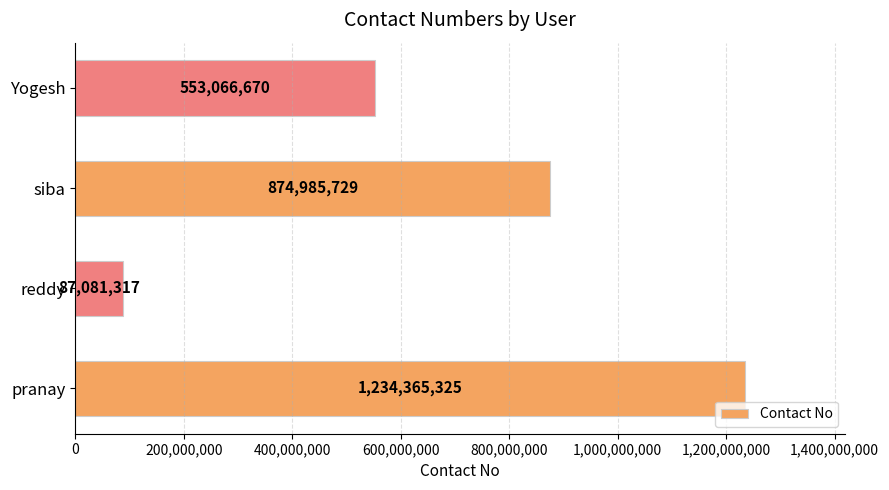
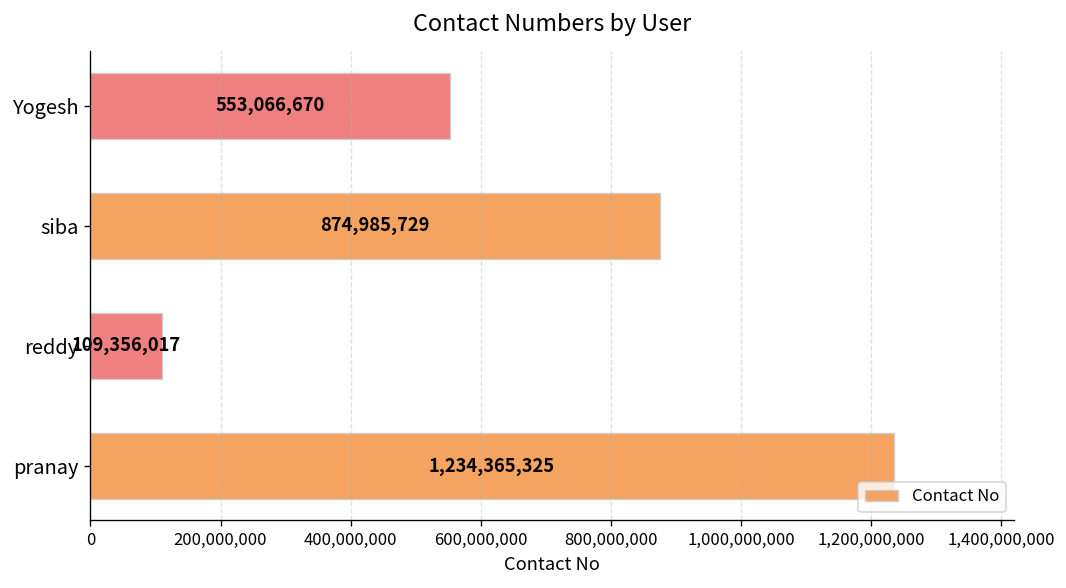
  {
    "Yogesh": "553,066,670",
    "siba": "874,985,729",
-   "reddy": "87,081,317",
+   "reddy": "109,356,017",
    "pranay": "1,234,365,325"
  }
